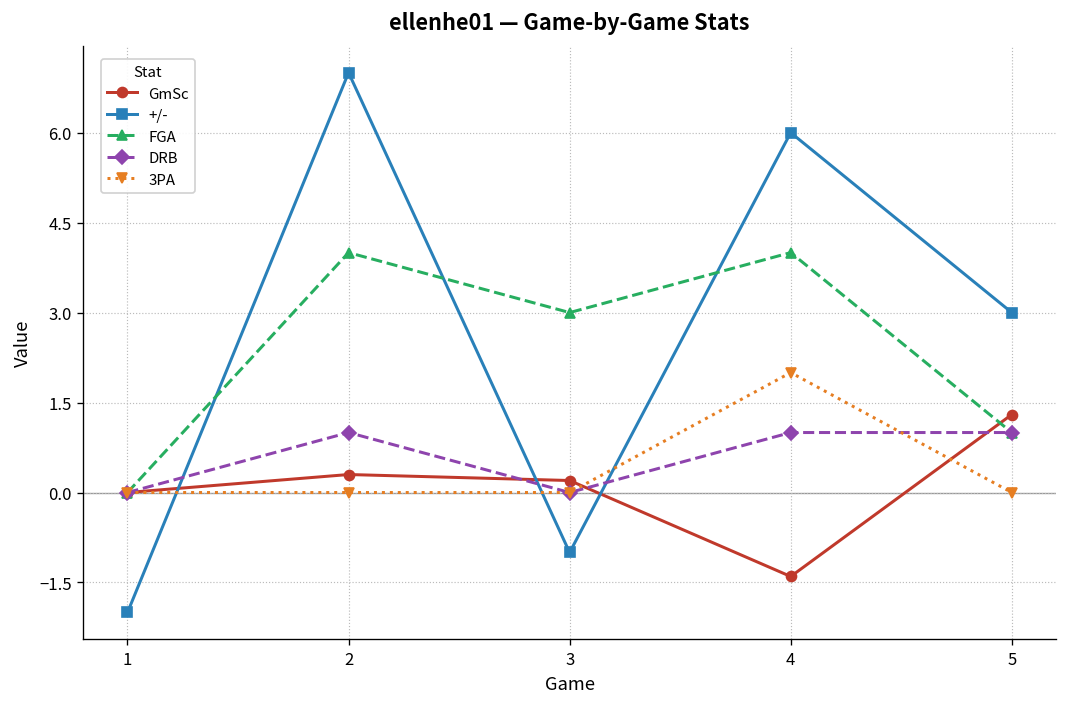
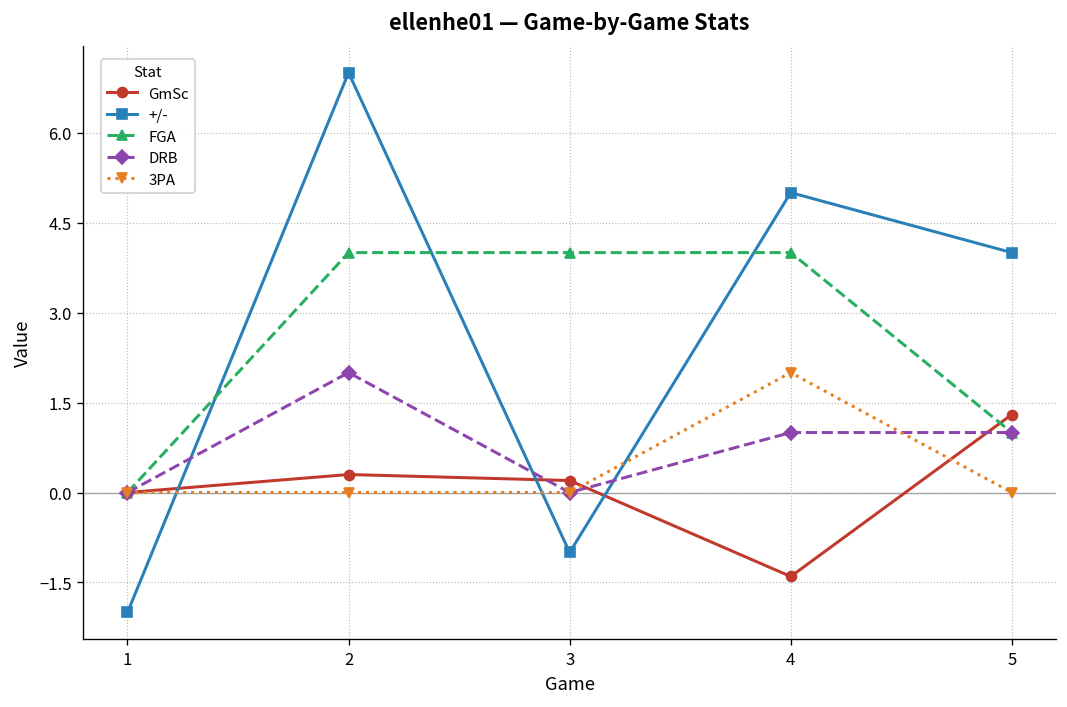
  {
    "GmSc": {
      "2": 0.3,
      "3": 0.2,
      "4": -1.4,
      "5": 1.3
    },
    "+/-": {
      "1": -2,
      "2": 7,
      "3": -1,
-     "4": 6,
-     "5": 3
+     "4": 5,
+     "5": 4
    },
    "FGA": {
      "2": 4,
-     "3": 3,
+     "3": 4,
      "4": 4
    },
    "DRB": {
-     "2": 1,
+     "2": 2,
      "4": 1
    },
    "3PA": {
      "2": 0,
      "4": 2,
      "5": 0
    }
  }
